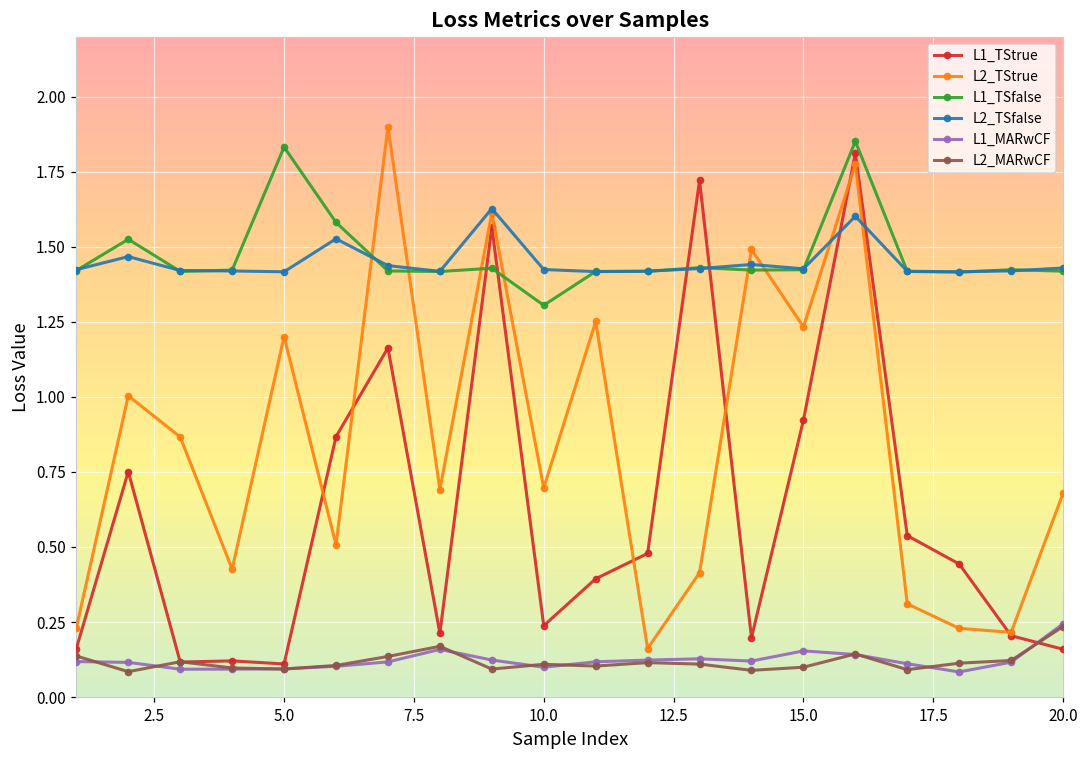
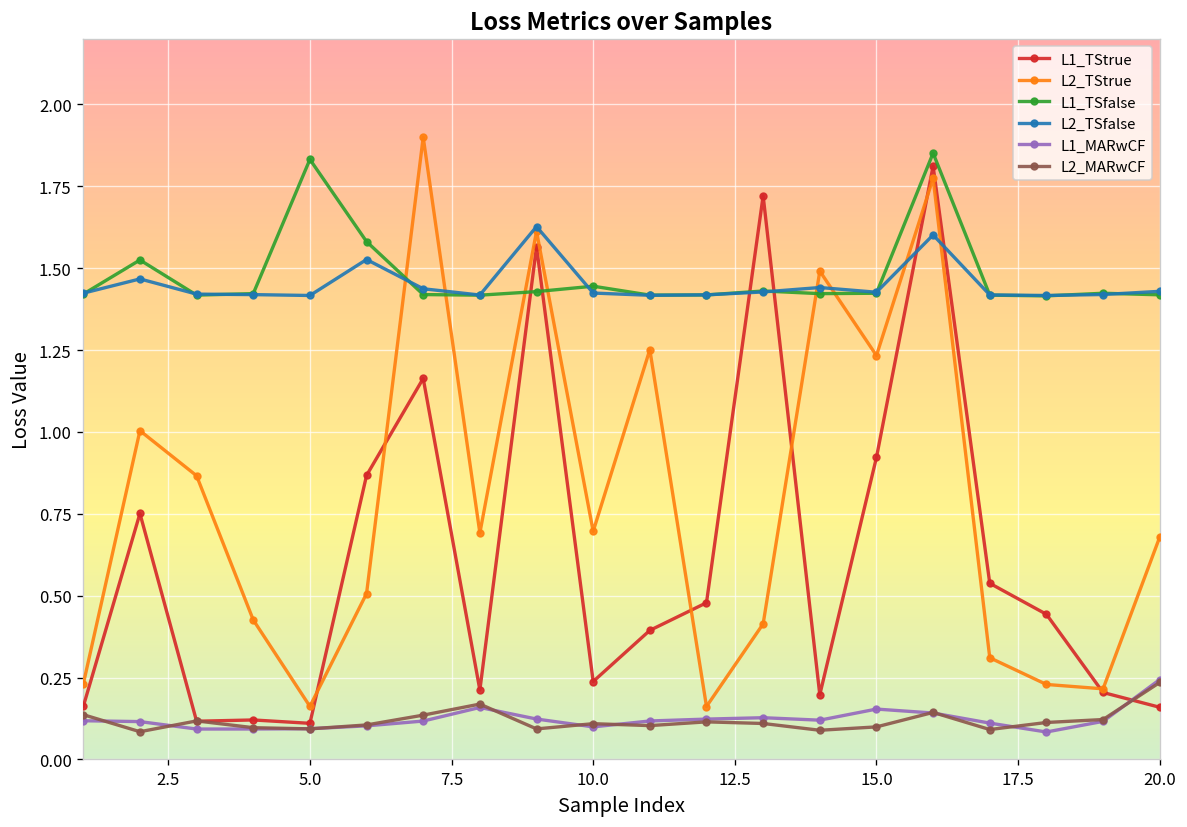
  {
    "L1_TStrue": {
      "5.0": 0.11,
      "10.0": 0.24,
      "15.0": 0.92,
      "20.0": 0.16
    },
    "L2_TStrue": {
-     "5.0": 1.20,
+     "5.0": 0.16,
      "10.0": 0.70,
      "15.0": 1.23,
      "20.0": 0.68
    },
    "L1_TSfalse": {
      "5.0": 1.83,
-     "10.0": 1.31,
+     "10.0": 1.45,
      "20.0": 1.42
    },
    "L2_TSfalse": {
      "5.0": 1.42,
      "10.0": 1.42,
      "20.0": 1.43
    },
    "L1_MARwCF": {
      "10.0": 0.10,
      "15.0": 0.15
    },
    "L2_MARwCF": {
      "10.0": 0.11,
      "15.0": 0.10
    }
  }
